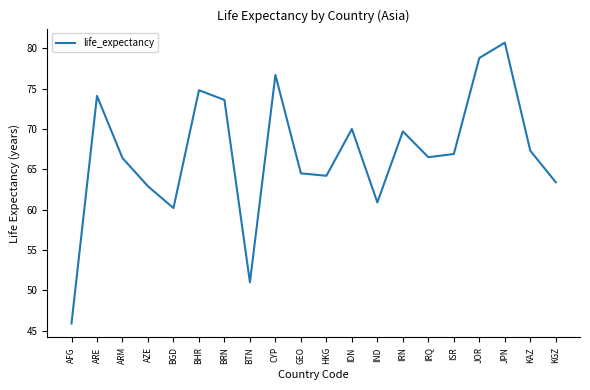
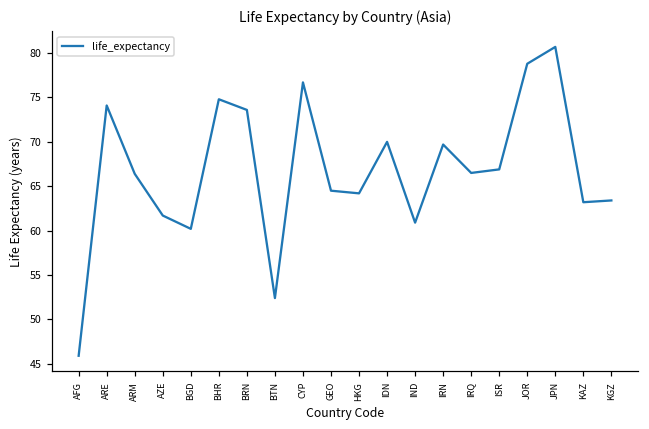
  {
    "AFG": 46,
    "ARE": 74,
    "ARM": 66,
-   "AZE": 63,
+   "AZE": 62,
    "BGD": 60,
    "BHR": 75,
    "BRN": 74,
-   "BTN": 51,
+   "BTN": 52,
    "CYP": 77,
    "GEO": 65,
    "HKG": 64,
    "IDN": 70,
    "IND": 61,
    "IRN": 70,
    "IRQ": 67,
    "ISR": 67,
    "JOR": 79,
    "JPN": 81,
-   "KAZ": 67,
+   "KAZ": 63,
    "KGZ": 63
  }
